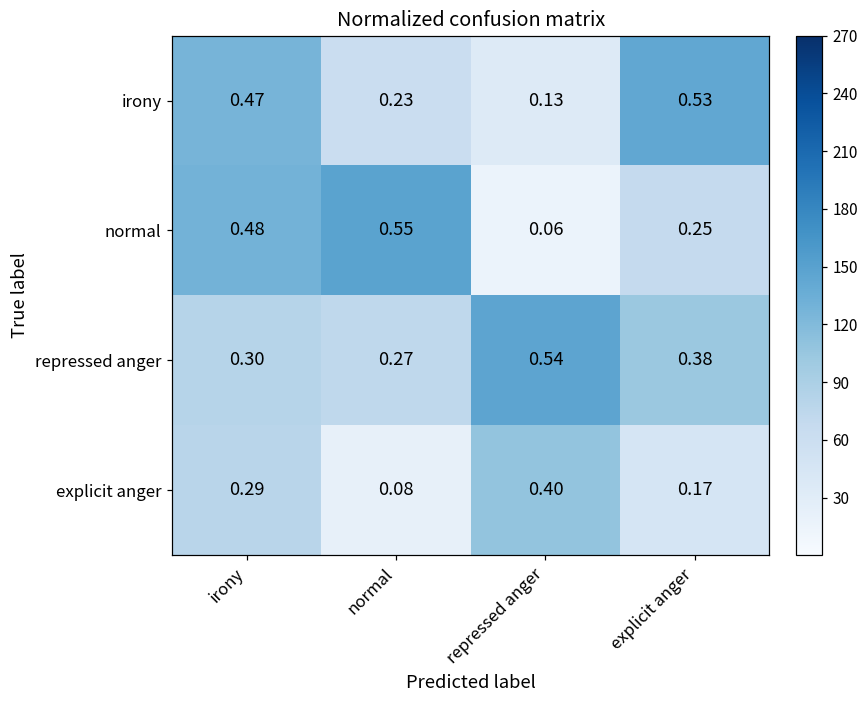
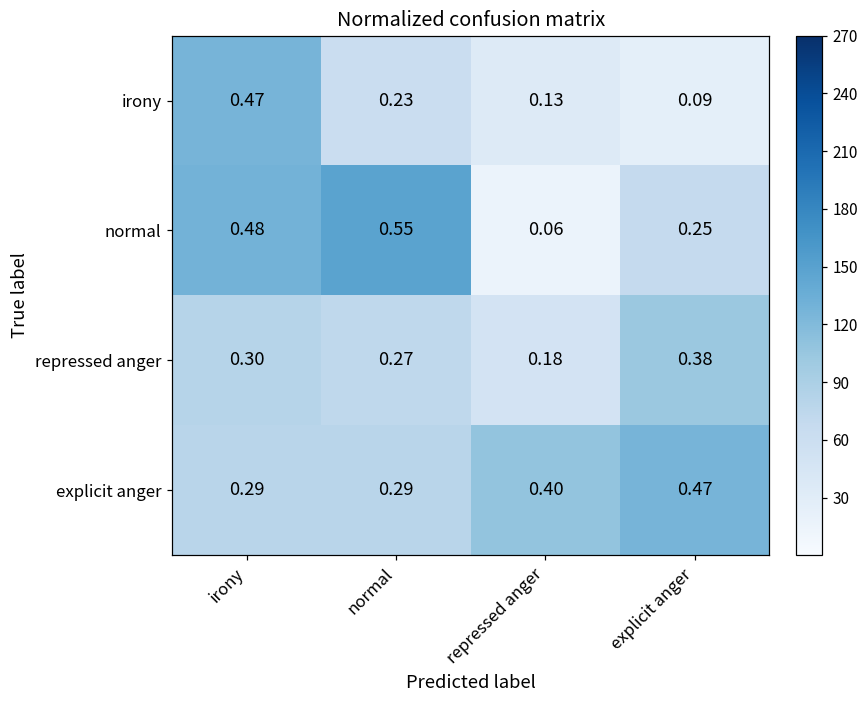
  {
    "irony": {
      "irony": 0.47,
      "normal": 0.23,
      "repressed anger": 0.13,
-     "explicit anger": 0.53
+     "explicit anger": 0.09
    },
    "normal": {
      "irony": 0.48,
      "normal": 0.55,
      "repressed anger": 0.06,
      "explicit anger": 0.25
    },
    "repressed anger": {
      "irony": 0.30,
      "normal": 0.27,
-     "repressed anger": 0.54,
+     "repressed anger": 0.18,
      "explicit anger": 0.38
    },
    "explicit anger": {
      "irony": 0.29,
-     "normal": 0.08,
+     "normal": 0.29,
      "repressed anger": 0.40,
-     "explicit anger": 0.17
+     "explicit anger": 0.47
    }
  }
